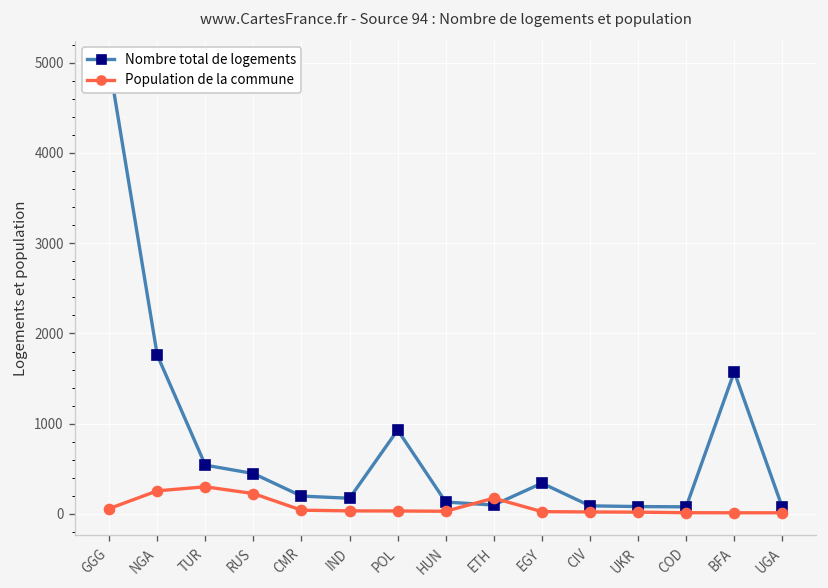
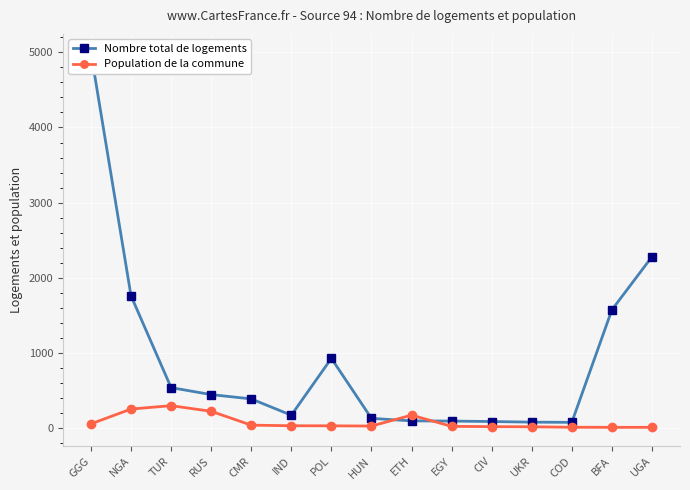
  {
    "Nombre total de logements": {
      "NGA": 1800,
      "TUR": 500,
      "RUS": 400,
-     "CMR": 200,
+     "CMR": 400,
      "IND": 200,
      "POL": 900,
      "HUN": 100,
      "ETH": 100,
-     "EGY": 300,
+     "EGY": 100,
      "CIV": 100,
      "UKR": 100,
      "COD": 100,
      "BFA": 1600,
-     "UGA": 100
+     "UGA": 2300
    },
    "Population de la commune": {
      "GGG": 100,
      "NGA": 300,
      "TUR": 300,
      "RUS": 200,
      "CMR": 0,
      "IND": 0,
      "POL": 0,
      "HUN": 0,
      "ETH": 200,
      "EGY": 0,
      "CIV": 0,
      "UKR": 0,
      "COD": 0,
      "BFA": 0,
      "UGA": 0
    }
  }
